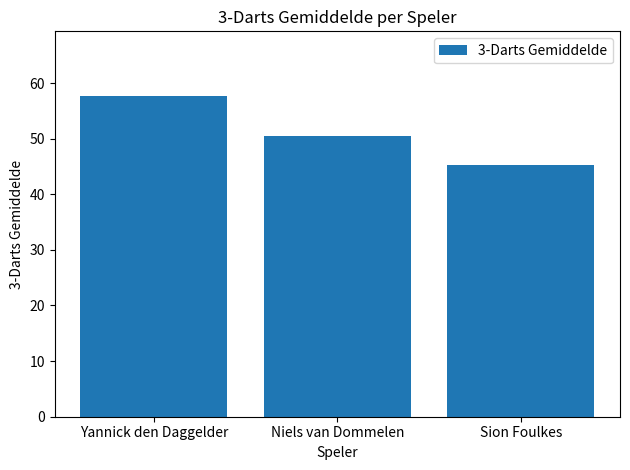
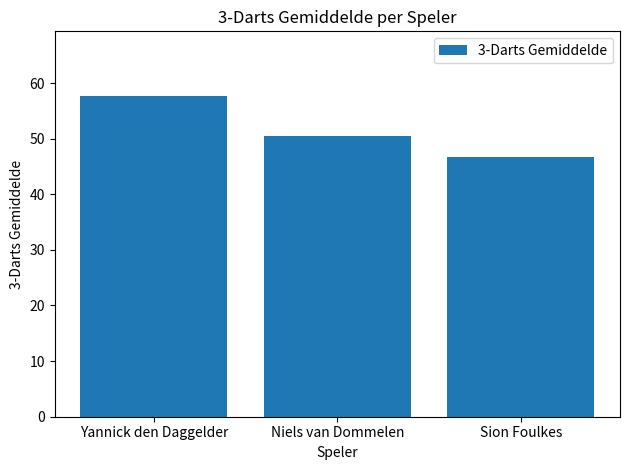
  {
    "Yannick den Daggelder": 58,
    "Niels van Dommelen": 50,
-   "Sion Foulkes": 45
+   "Sion Foulkes": 47
  }
